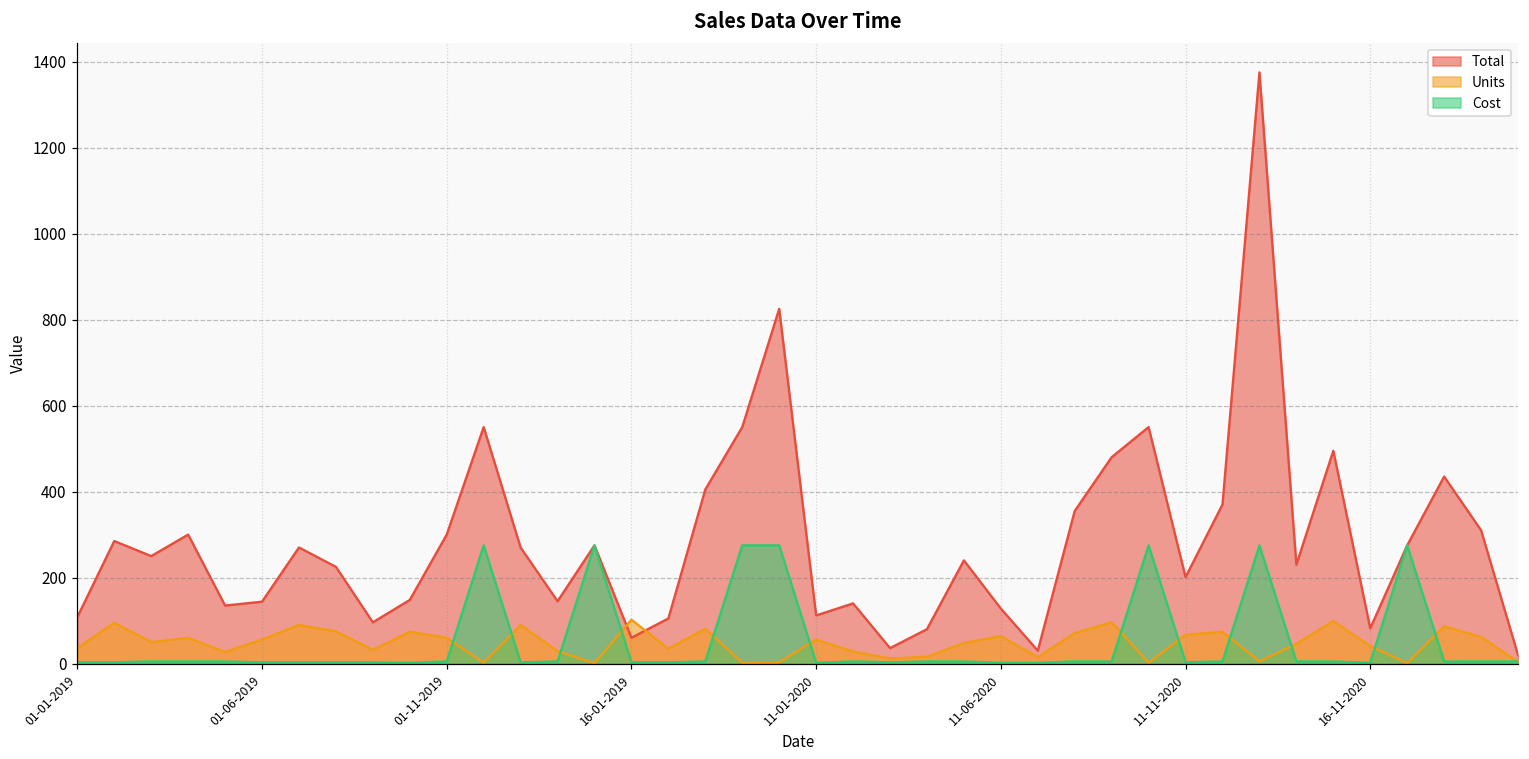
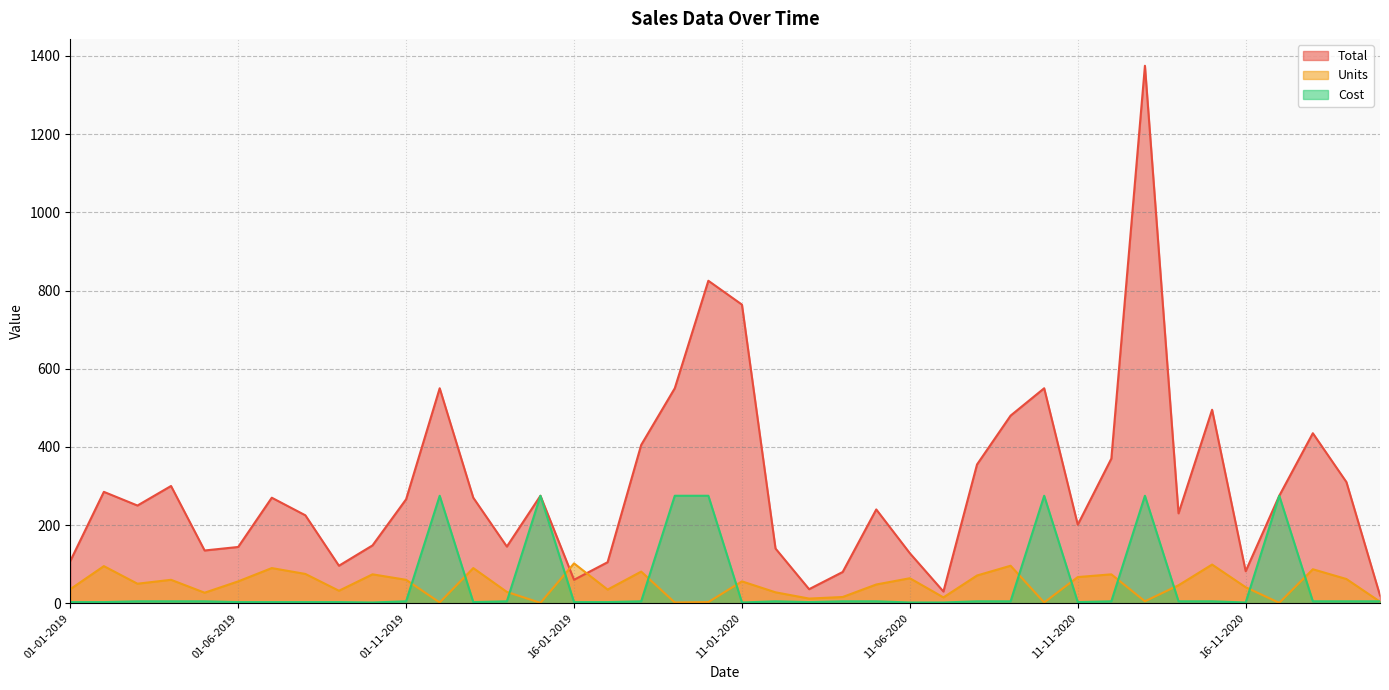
  {
    "Total": {
      "01-01-2019": 110,
      "01-06-2019": 140,
-     "01-11-2019": 300,
+     "01-11-2019": 270,
      "16-01-2019": 60,
-     "11-01-2020": 110,
+     "11-01-2020": 760,
      "11-06-2020": 130,
      "11-11-2020": 200,
      "16-11-2020": 80
    },
    "Units": {
      "01-01-2019": 40,
      "01-06-2019": 60,
      "01-11-2019": 60,
      "16-01-2019": 100,
      "11-01-2020": 60,
      "11-06-2020": 60,
      "11-11-2020": 70,
      "16-11-2020": 40
    },
    "Cost": {
      "01-01-2019": 0,
      "01-06-2019": 0,
      "01-11-2019": 10,
      "16-01-2019": 0,
      "11-01-2020": 0,
      "11-06-2020": 0,
      "11-11-2020": 0,
      "16-11-2020": 0
    }
  }
